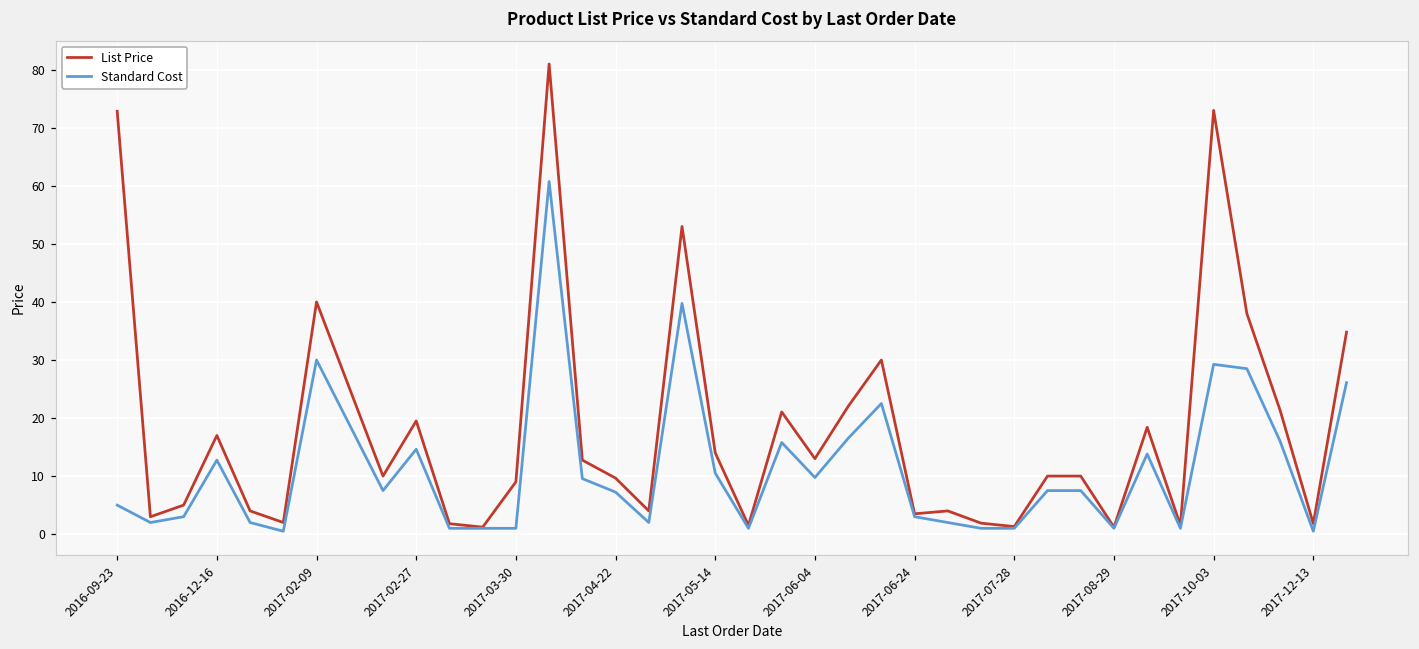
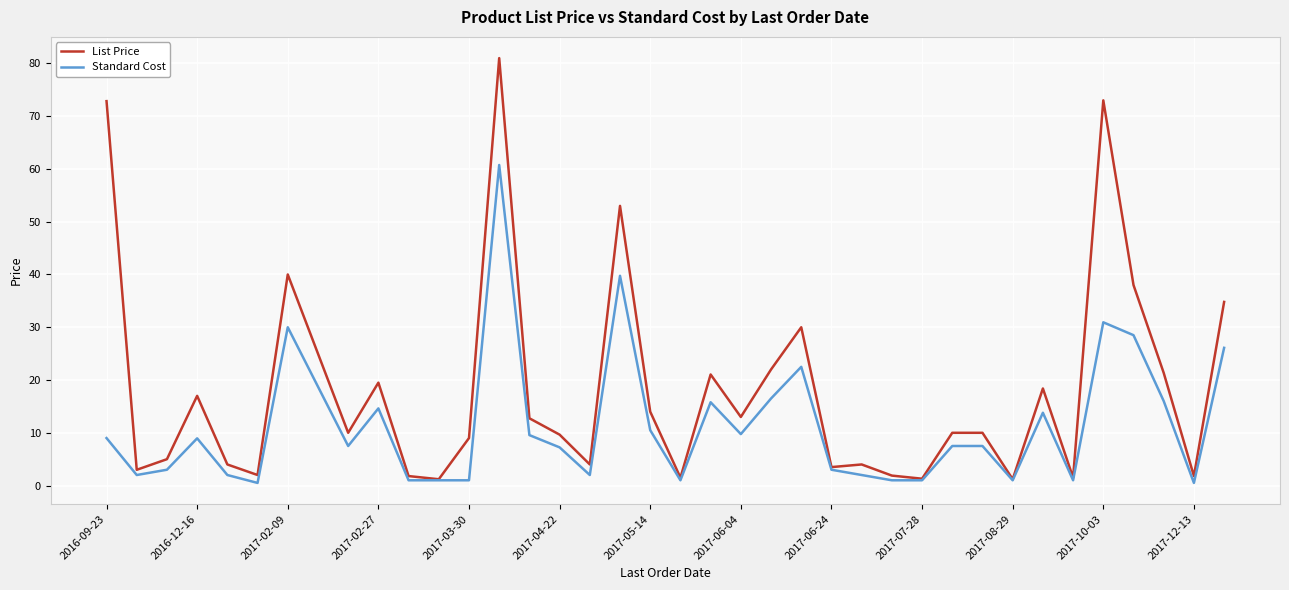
  {
    "List Price": {
      "2016-09-23": 73,
      "2016-12-16": 17,
      "2017-02-09": 40,
      "2017-02-27": 20,
      "2017-03-30": 9,
      "2017-04-22": 10,
      "2017-05-14": 14,
      "2017-06-04": 13,
      "2017-06-24": 4,
      "2017-10-03": 73,
      "2017-12-13": 2
    },
    "Standard Cost": {
-     "2016-09-23": 5,
-     "2016-12-16": 13,
+     "2016-09-23": 9,
+     "2016-12-16": 9,
      "2017-02-09": 30,
      "2017-02-27": 15,
      "2017-03-30": 1,
      "2017-04-22": 7,
      "2017-05-14": 11,
      "2017-06-04": 10,
      "2017-06-24": 3,
-     "2017-10-03": 29,
+     "2017-10-03": 31,
      "2017-12-13": 1
    }
  }
